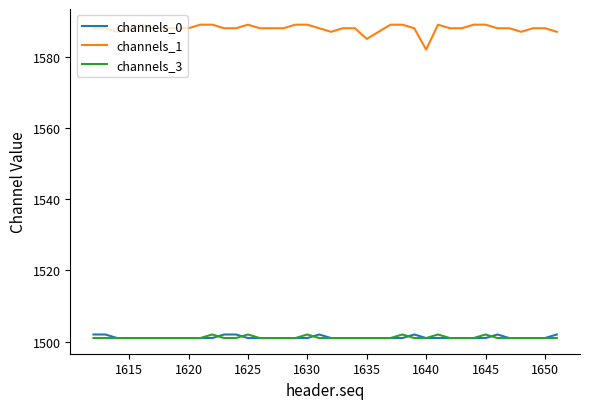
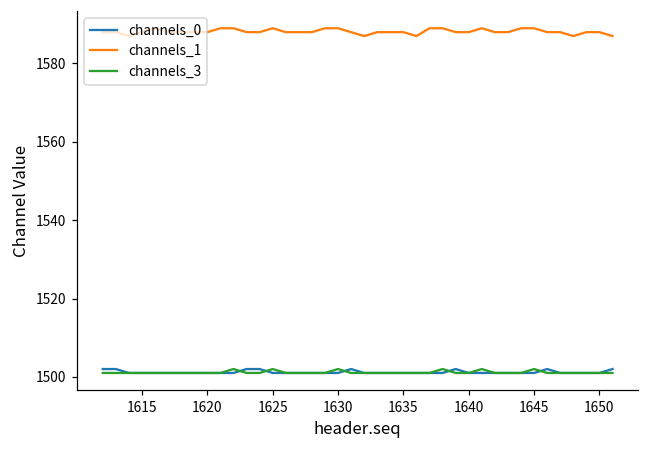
  {
    "channels_0": {
      "1625": 1501,
      "1630": 1501,
      "1645": 1501
    },
    "channels_1": {
      "1620": 1588,
      "1625": 1589,
      "1630": 1589,
-     "1635": 1585,
-     "1640": 1582,
+     "1635": 1588,
+     "1640": 1588,
      "1645": 1589,
      "1650": 1588
    },
    "channels_3": {
      "1625": 1502,
      "1630": 1502,
      "1645": 1502
    }
  }
